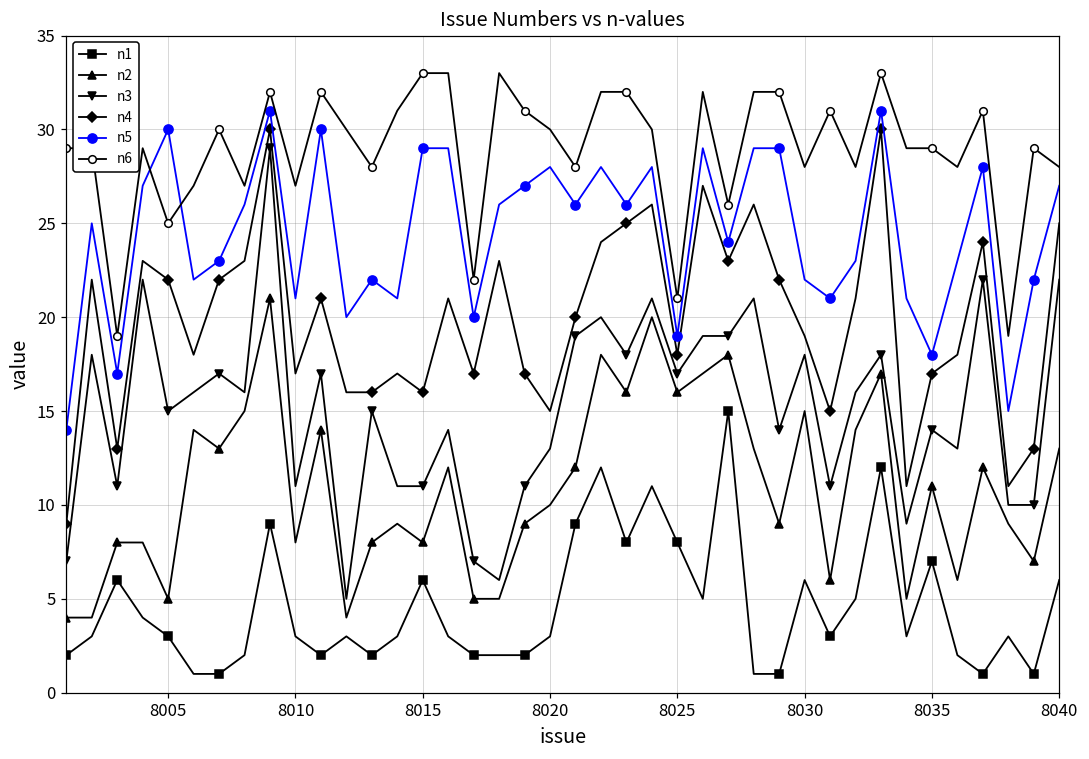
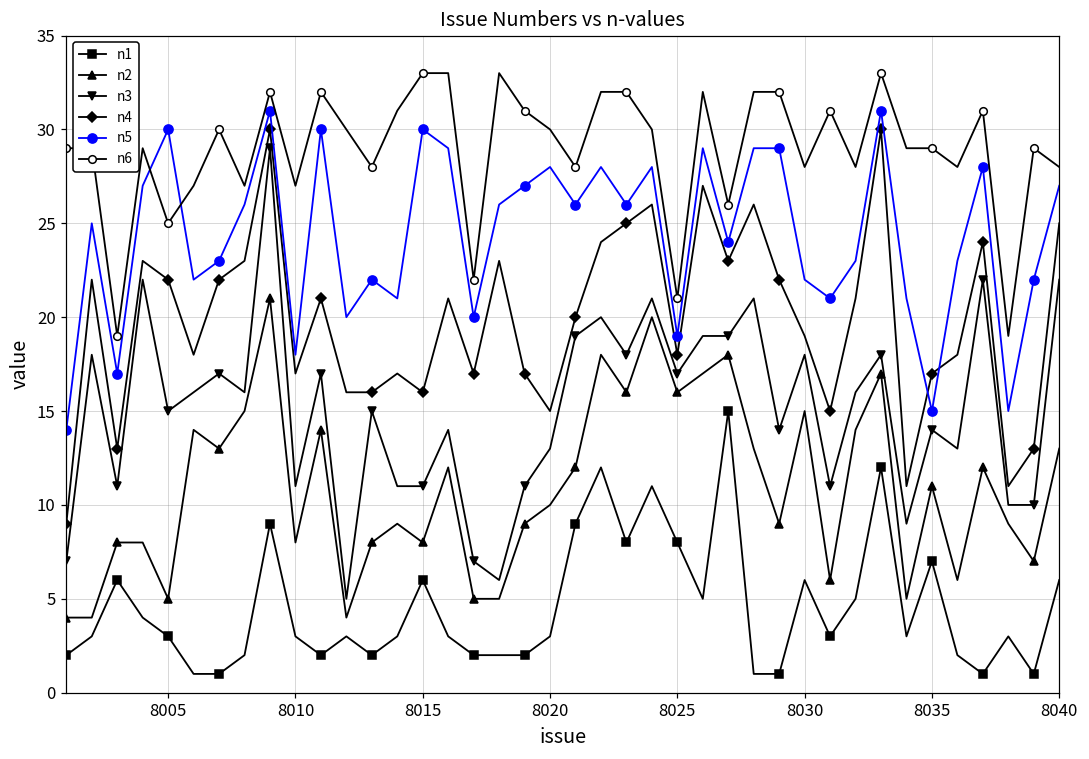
  {
    "n5": {
      "8005": 30,
-     "8010": 21,
-     "8015": 29,
+     "8010": 18,
+     "8015": 30,
      "8020": 28,
      "8025": 19,
      "8030": 22,
-     "8035": 18,
+     "8035": 15,
      "8040": 27
    }
  }
